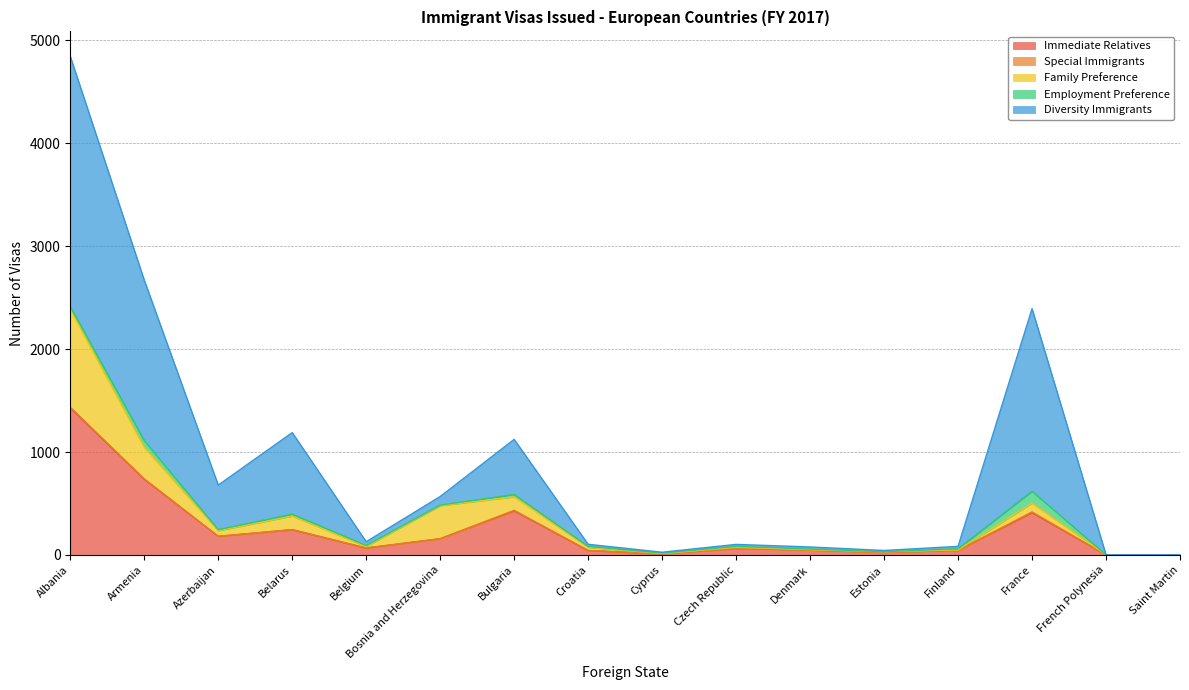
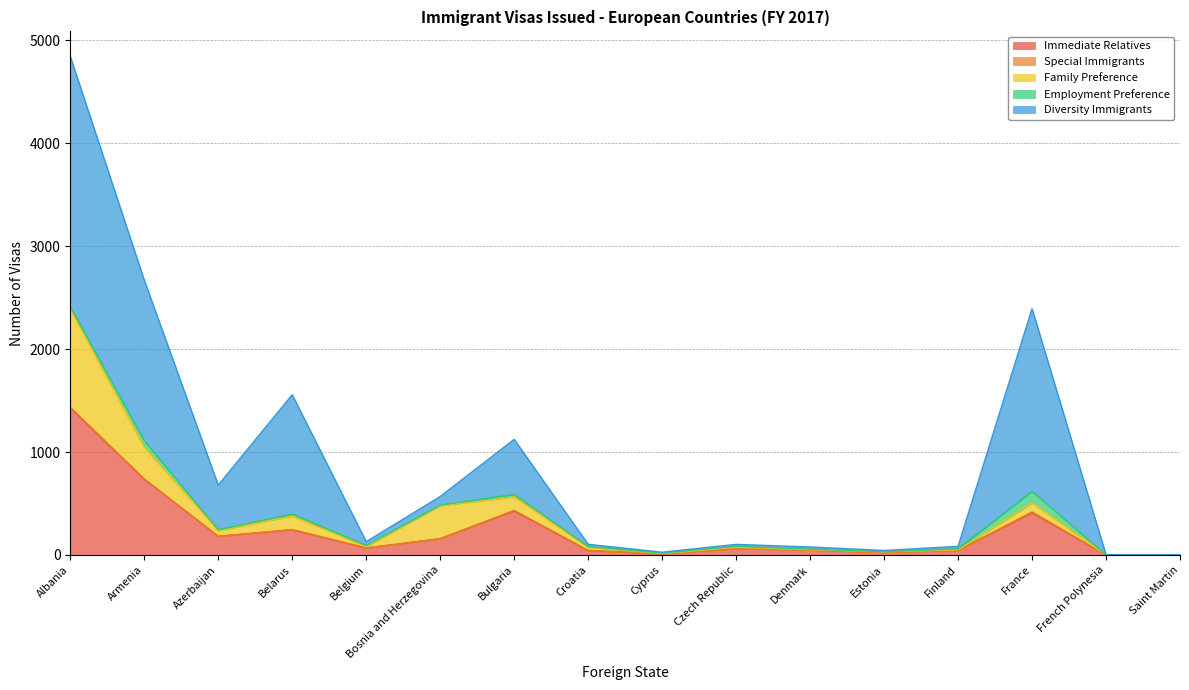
  {
    "Family Preference": {
      "Albania": 950,
      "Armenia": 310,
      "France": 90
    },
    "Employment Preference": {
      "Albania": 30,
      "Armenia": 70,
      "France": 120
    },
    "Diversity Immigrants": {
      "Albania": 2430,
      "Armenia": 1560,
      "Azerbaijan": 430,
-     "Belarus": 790,
+     "Belarus": 1160,
      "Belgium": 40,
      "Bosnia and Herzegovina": 80,
      "Bulgaria": 540,
      "France": 1770
    }
  }
